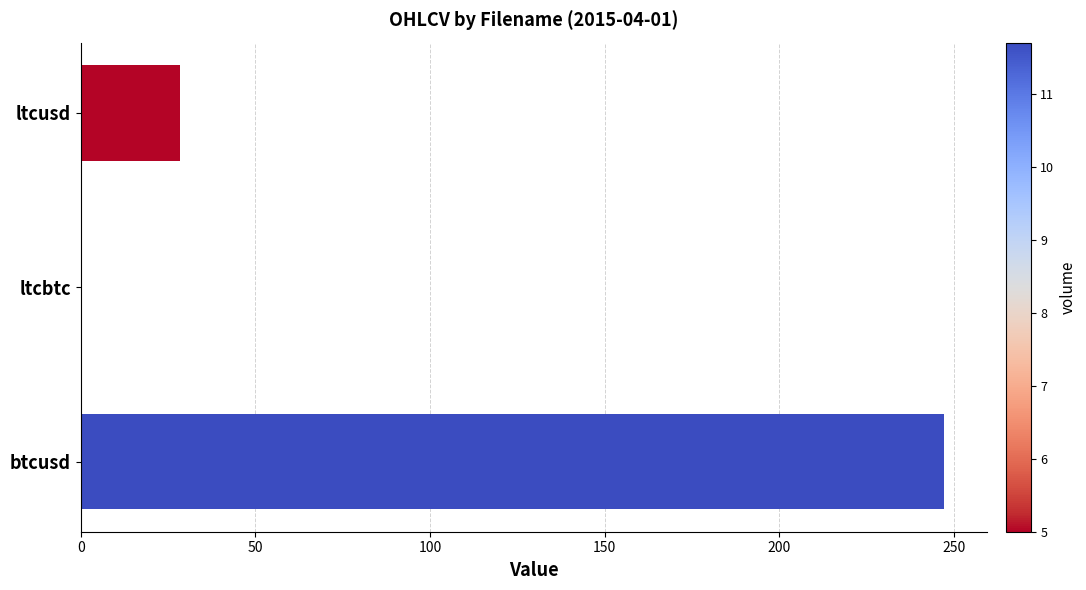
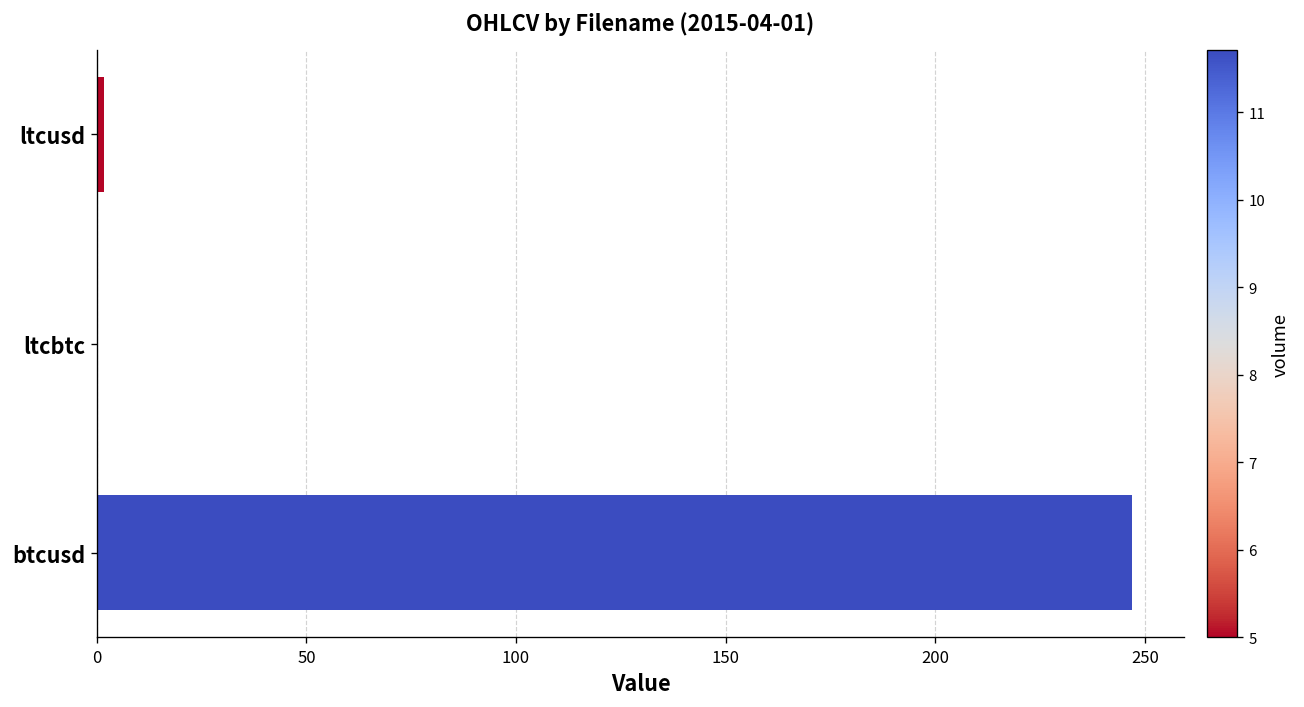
  {
-   "ltcusd": 28,
+   "ltcusd": 2,
    "btcusd": 247
  }
